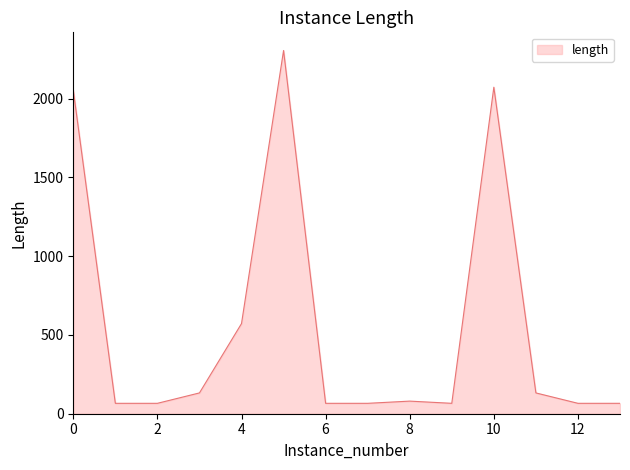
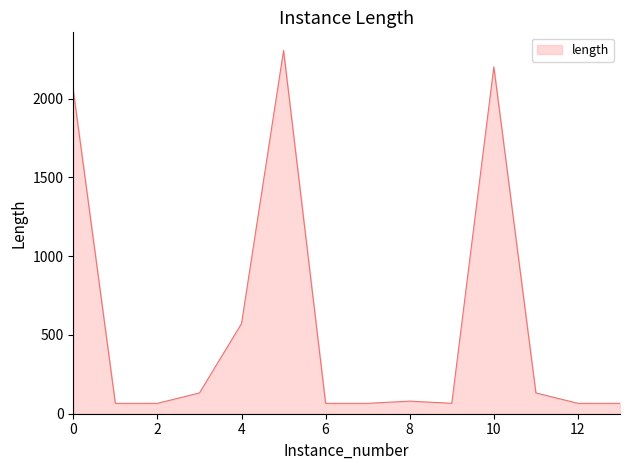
  {
    "0": 2050,
    "2": 70,
    "4": 570,
    "6": 70,
    "8": 80,
-   "10": 2070,
+   "10": 2200,
    "12": 70
  }
